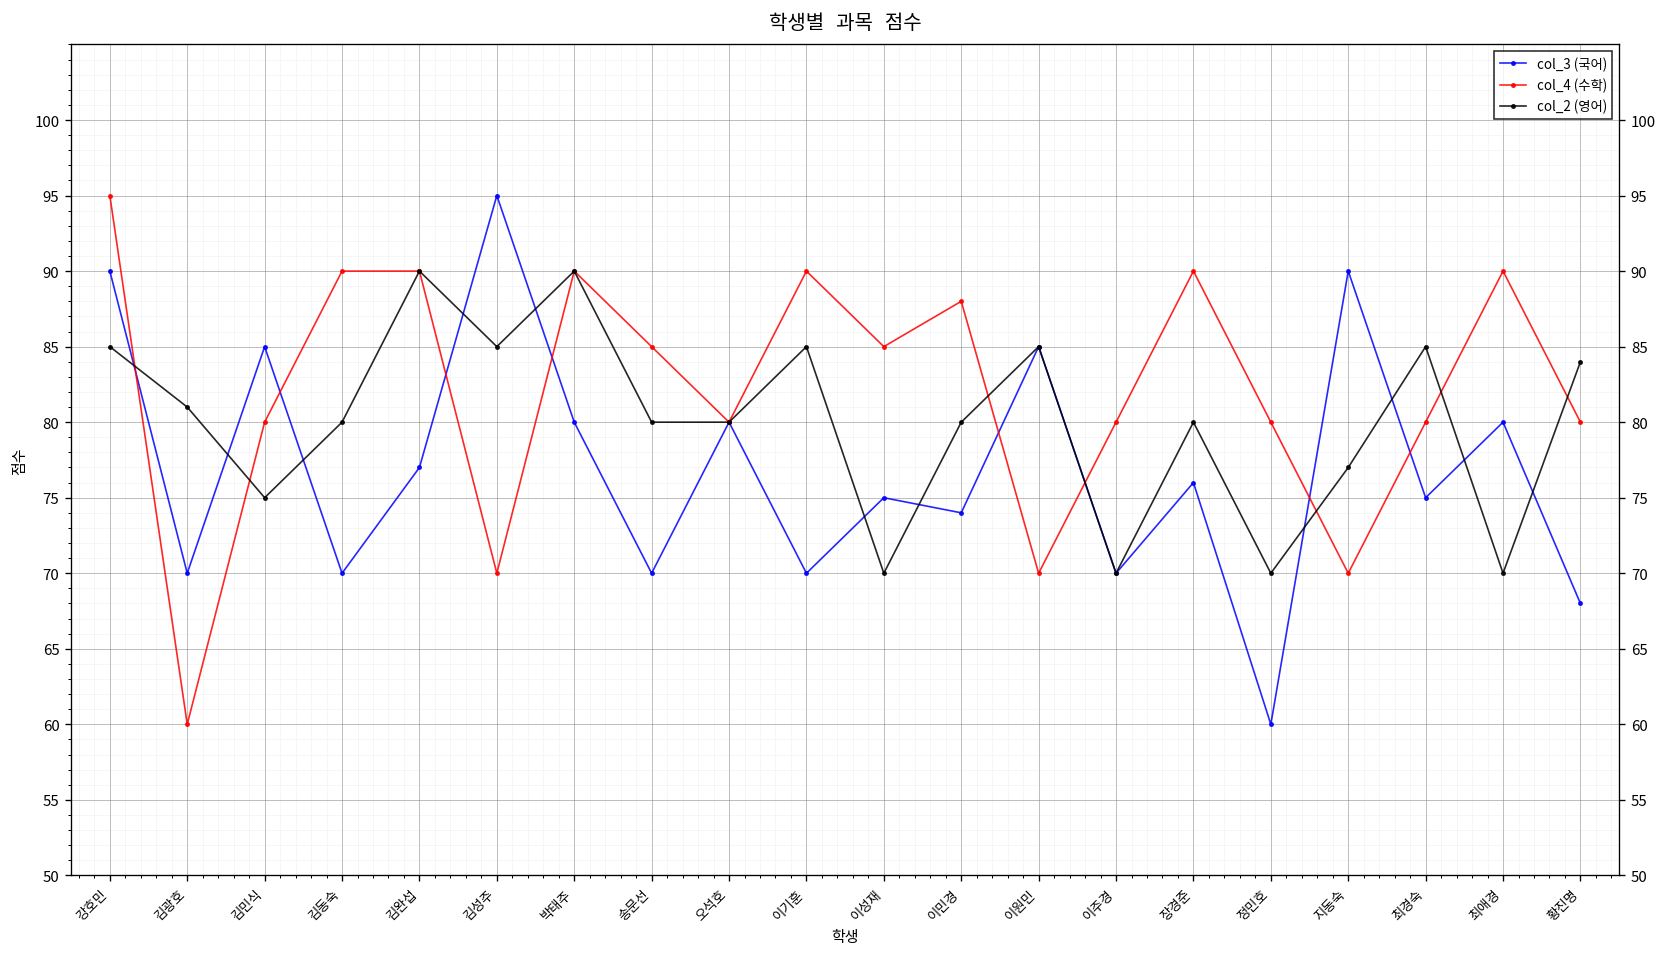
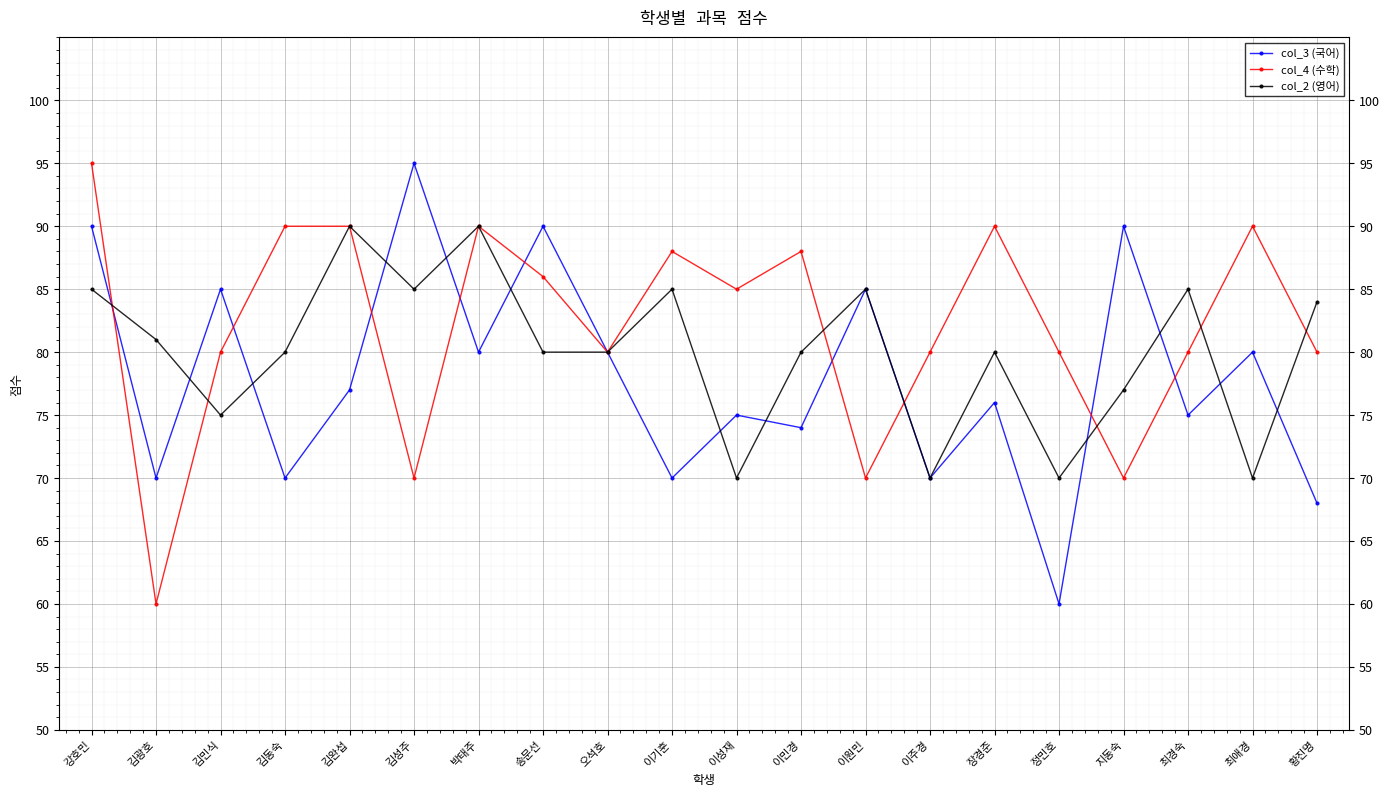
  {
    "col_3 (국어)": {
      "강호민": 90,
      "김광호": 70,
      "김민식": 85,
      "김동숙": 70,
      "김완섭": 77,
      "김성주": 95,
      "박태주": 80,
-     "송문선": 70,
+     "송문선": 90,
      "이기훈": 70,
      "이성재": 75,
      "이민경": 74,
      "장경준": 76,
      "정민호": 60,
      "지동숙": 90,
      "최경숙": 75,
      "최애경": 80,
      "황진명": 68
    },
    "col_4 (수학)": {
      "강호민": 95,
      "김광호": 60,
      "김민식": 80,
      "김동숙": 90,
      "김성주": 70,
-     "송문선": 85,
-     "이기훈": 90,
+     "송문선": 86,
+     "이기훈": 88,
      "이성재": 85,
      "이민경": 88,
      "이원민": 70,
      "이주경": 80,
      "장경준": 90,
      "정민호": 80,
      "지동숙": 70,
      "최경숙": 80,
      "최애경": 90,
      "황진명": 80
    },
    "col_2 (영어)": {
      "강호민": 85,
      "김광호": 81,
      "김민식": 75,
      "김동숙": 80,
      "김성주": 85,
      "송문선": 80,
      "이기훈": 85,
      "이성재": 70,
      "이민경": 80,
      "장경준": 80,
      "정민호": 70,
      "지동숙": 77,
      "최경숙": 85,
      "최애경": 70,
      "황진명": 84
    }
  }
